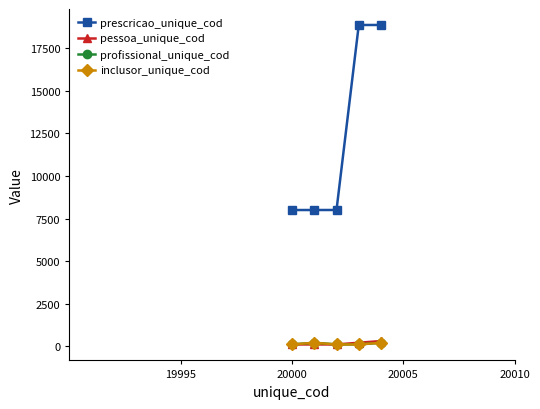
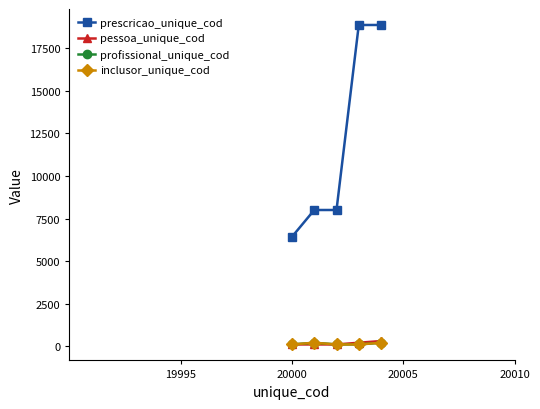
  {
    "prescricao_unique_cod": {
-     "20000": 8000
+     "20000": 6400
    }
  }
